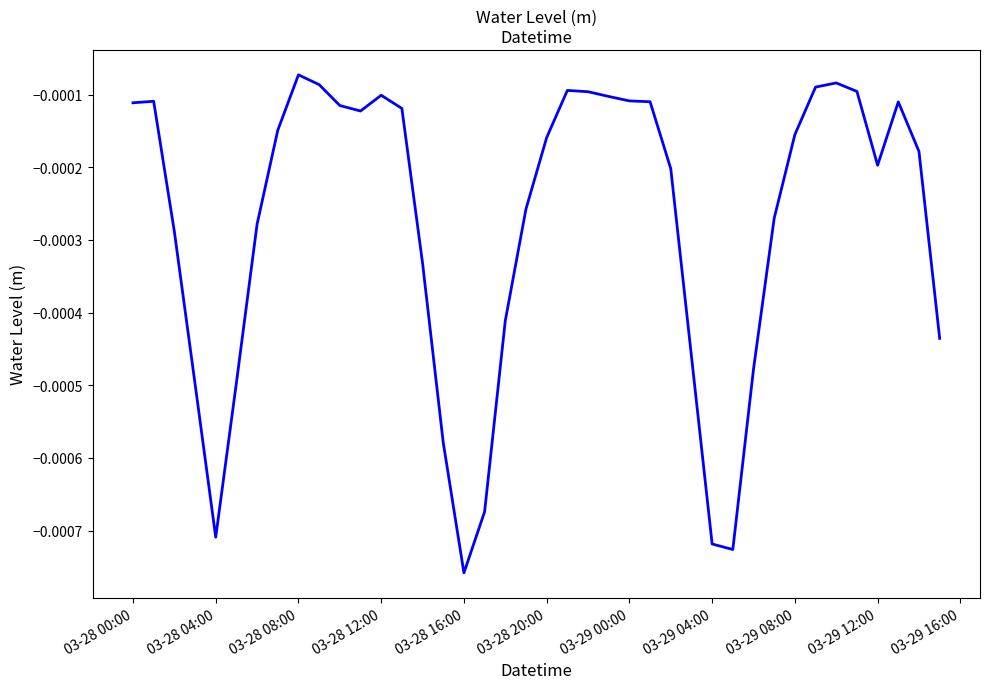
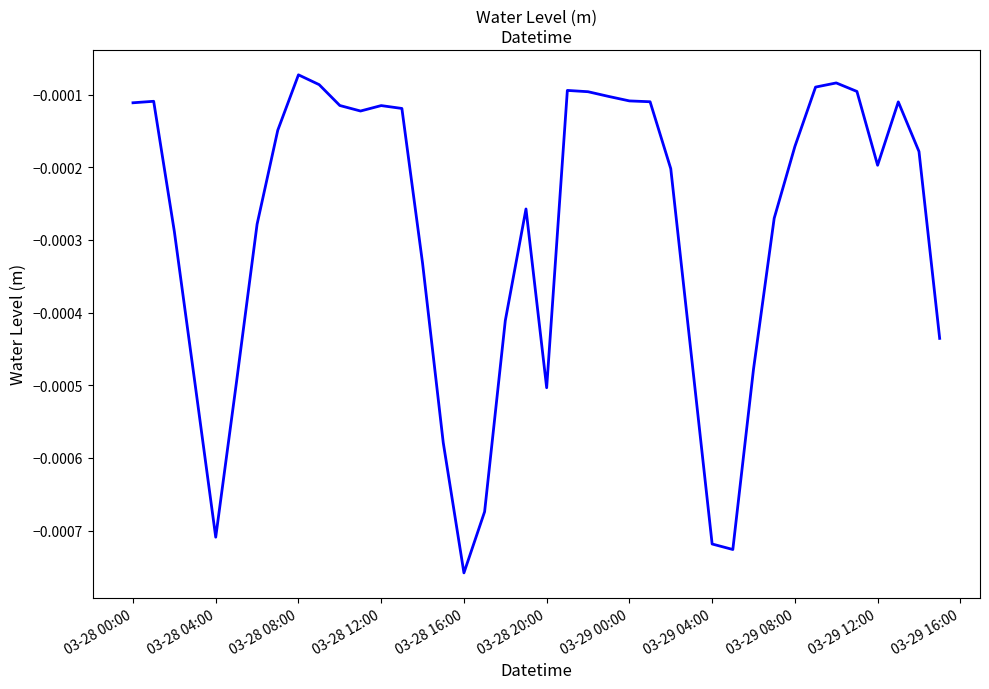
  {
    "03-28 00:00": -0.00011,
    "03-28 04:00": -0.00071,
    "03-28 08:00": -0.00007,
-   "03-28 12:00": -0.00010,
+   "03-28 12:00": -0.00012,
    "03-28 16:00": -0.00076,
-   "03-28 20:00": -0.00016,
+   "03-28 20:00": -0.00050,
    "03-29 00:00": -0.00011,
    "03-29 04:00": -0.00072,
-   "03-29 08:00": -0.00015,
+   "03-29 08:00": -0.00017,
    "03-29 12:00": -0.00020
  }
